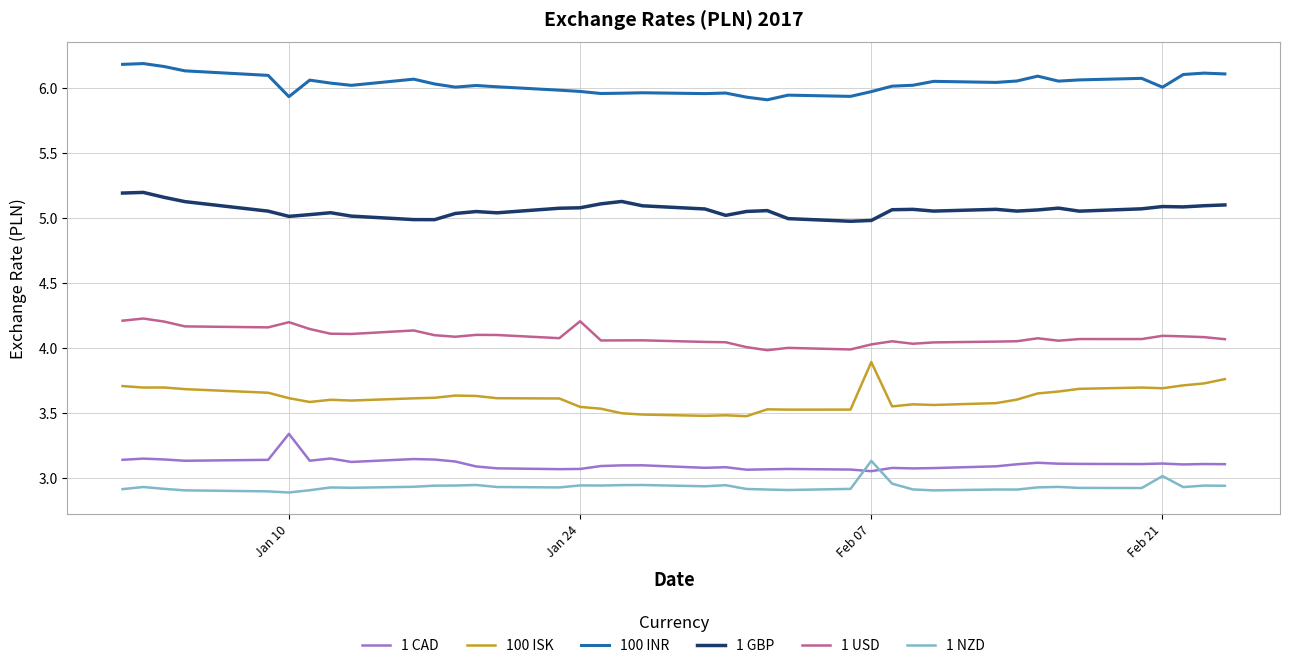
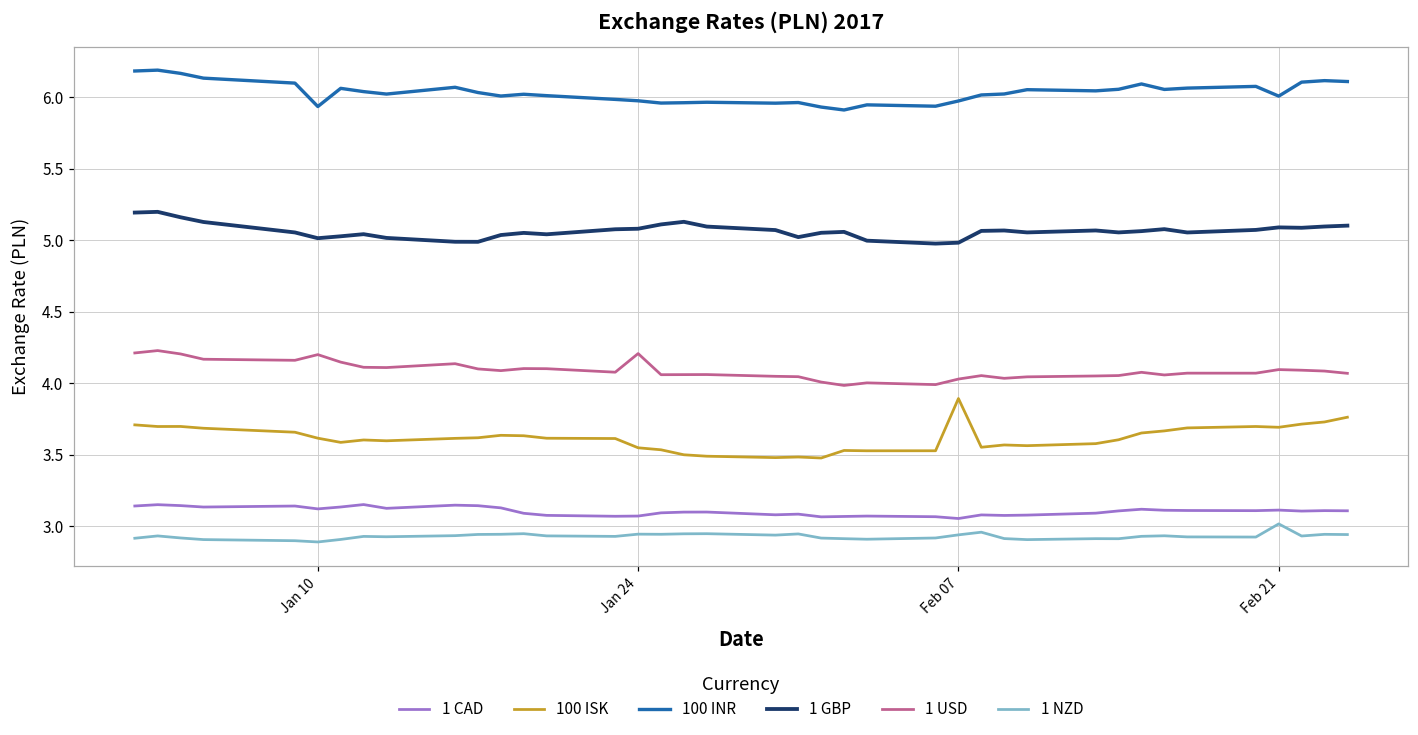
  {
    "1 CAD": {
-     "Jan 10": 3.34,
+     "Jan 10": 3.12,
      "Jan 24": 3.07,
      "Feb 07": 3.05,
      "Feb 21": 3.11
    },
    "100 ISK": {
      "Jan 10": 3.61,
      "Jan 24": 3.55,
      "Feb 07": 3.89,
      "Feb 21": 3.69
    },
    "100 INR": {
      "Jan 10": 5.93,
      "Jan 24": 5.97,
      "Feb 07": 5.97,
      "Feb 21": 6.01
    },
    "1 GBP": {
      "Jan 10": 5.01,
      "Jan 24": 5.08,
      "Feb 07": 4.98,
      "Feb 21": 5.09
    },
    "1 USD": {
      "Jan 10": 4.20,
      "Jan 24": 4.21,
      "Feb 07": 4.03,
      "Feb 21": 4.09
    },
    "1 NZD": {
      "Jan 10": 2.89,
      "Jan 24": 2.94,
-     "Feb 07": 3.13,
+     "Feb 07": 2.94,
      "Feb 21": 3.02
    }
  }
